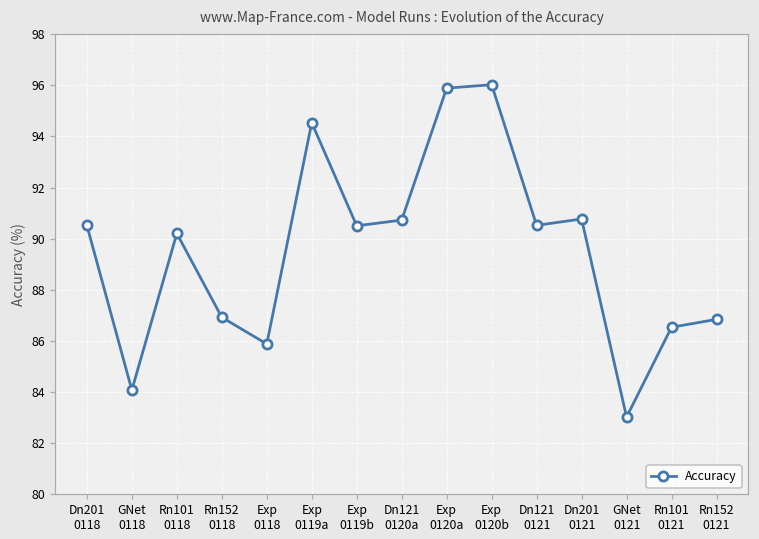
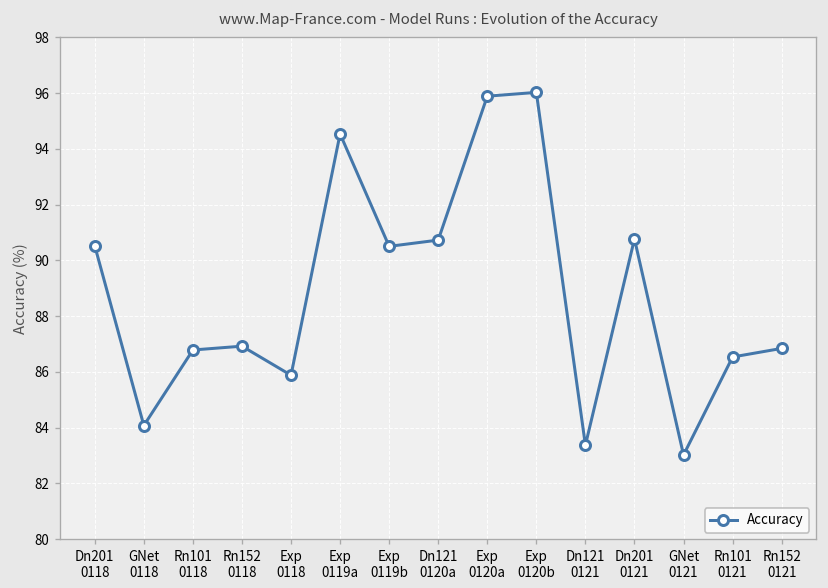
  {
    "Dn201 0118": 90.5,
    "GNet 0118": 84.1,
-   "Rn101 0118": 90.2,
+   "Rn101 0118": 86.8,
    "Rn152 0118": 86.9,
    "Exp 0118": 85.9,
    "Exp 0119a": 94.5,
    "Exp 0119b": 90.5,
    "Dn121 0120a": 90.7,
    "Exp 0120a": 95.9,
    "Exp 0120b": 96.0,
-   "Dn121 0121": 90.5,
+   "Dn121 0121": 83.4,
    "Dn201 0121": 90.8,
    "GNet 0121": 83.0,
    "Rn101 0121": 86.5,
    "Rn152 0121": 86.8
  }
